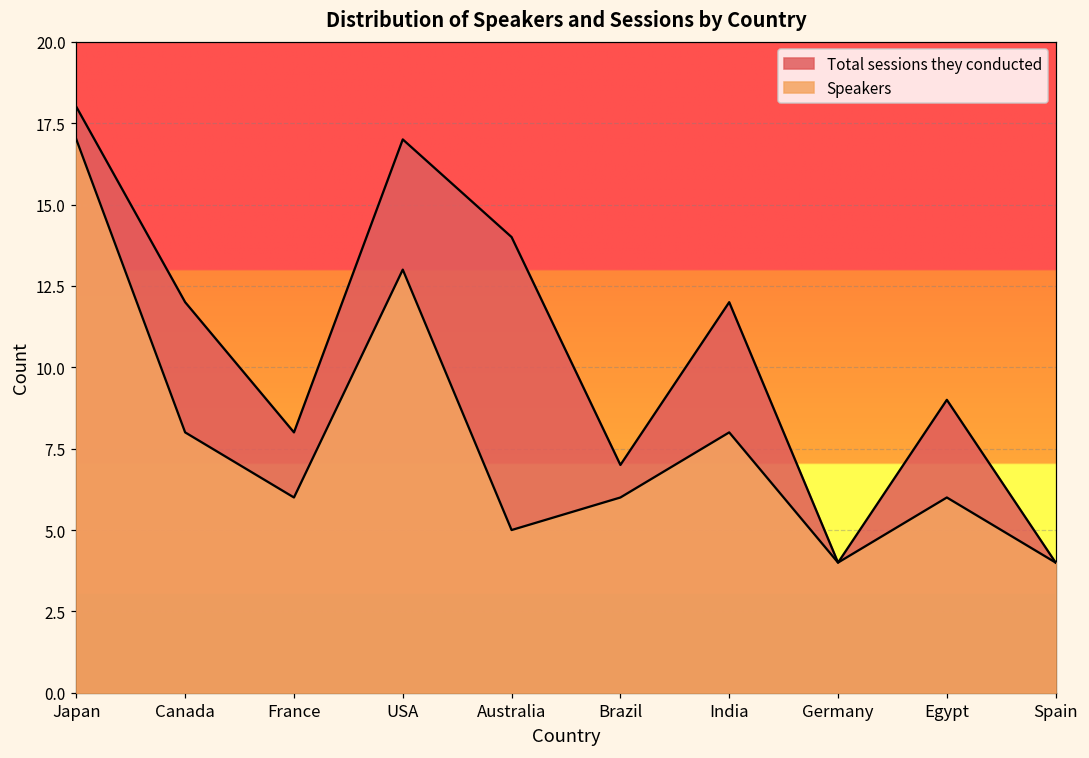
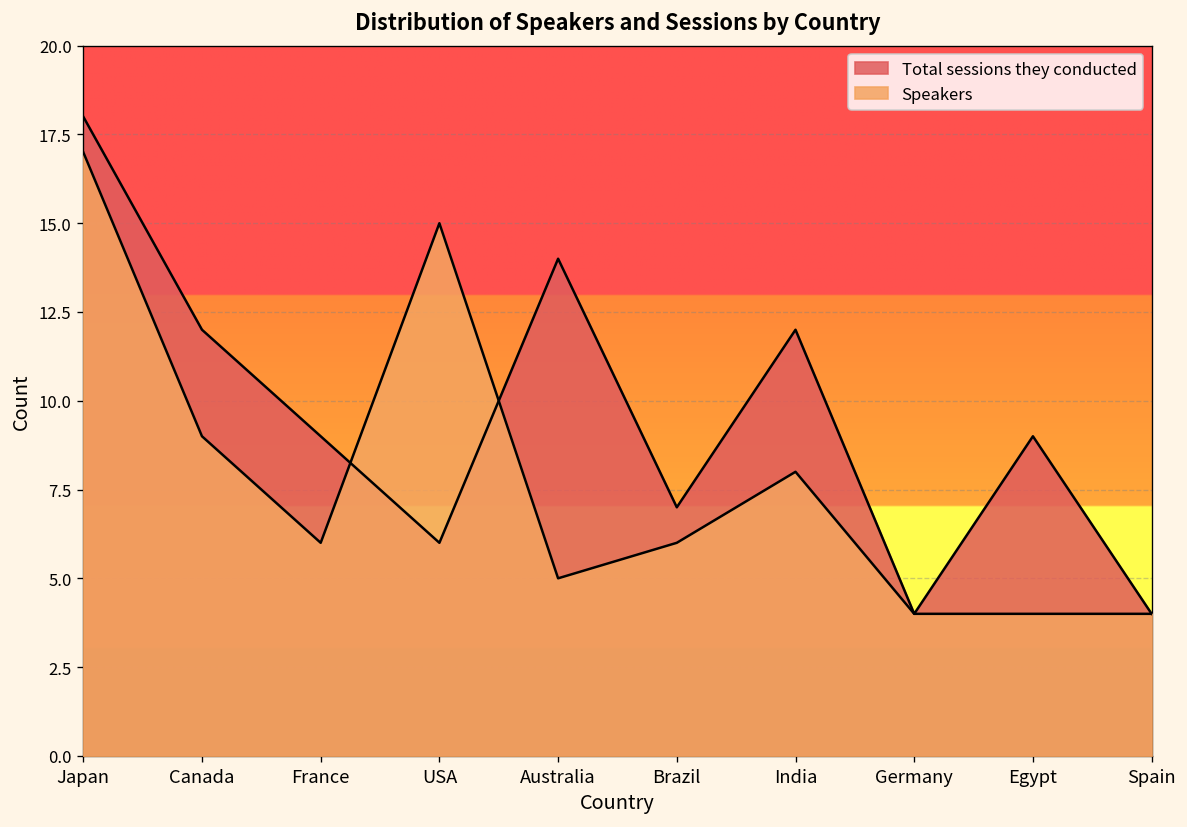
  {
    "Total sessions they conducted": {
      "Japan": 18,
      "Canada": 12,
-     "France": 8,
-     "USA": 17,
+     "France": 9,
+     "USA": 6,
      "Australia": 14,
      "Brazil": 7,
      "India": 12,
      "Egypt": 9
    },
    "Speakers": {
      "Japan": 17,
-     "Canada": 8,
+     "Canada": 9,
      "France": 6,
-     "USA": 13,
+     "USA": 15,
      "Australia": 5,
      "Brazil": 6,
      "India": 8,
-     "Egypt": 6
+     "Egypt": 4
    }
  }
